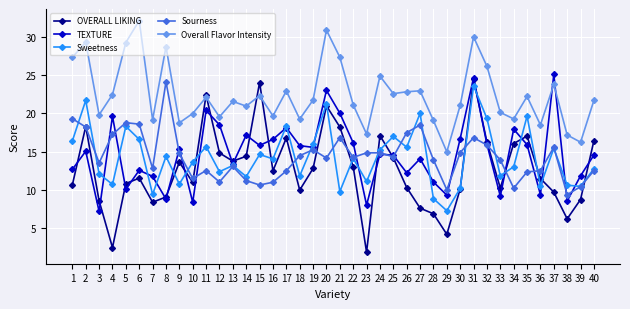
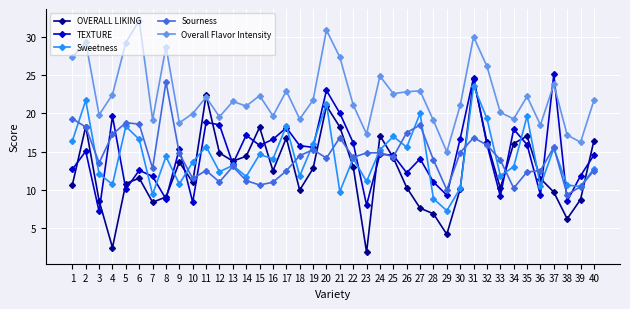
  {
    "OVERALL LIKING": {
      "1": 11,
      "3": 9,
      "4": 2,
      "5": 11,
      "6": 12,
      "7": 8,
      "9": 14,
      "10": 11,
      "12": 15,
      "13": 14,
      "14": 14,
-     "15": 24,
+     "15": 18,
      "16": 13,
      "17": 17,
      "18": 10,
      "19": 13,
      "21": 18,
      "22": 13,
      "23": 2,
      "24": 17,
      "26": 10,
      "27": 8,
      "28": 7,
      "29": 4,
      "33": 10,
      "34": 16,
      "35": 17,
      "36": 11,
      "37": 10,
      "38": 6,
      "39": 9,
      "40": 16
    },
    "TEXTURE": {
      "1": 13,
      "2": 15,
      "3": 7,
      "4": 20,
      "5": 10,
      "6": 13,
      "7": 12,
      "9": 15,
      "10": 8,
-     "11": 20,
+     "11": 19,
      "12": 19,
      "14": 17,
      "15": 16,
      "16": 17,
      "18": 16,
      "20": 23,
      "21": 20,
      "22": 16,
      "23": 8,
      "26": 12,
      "27": 14,
      "28": 11,
      "29": 9,
      "30": 17,
      "33": 9,
      "34": 18,
      "35": 16,
      "36": 9,
      "37": 25,
      "38": 9,
      "39": 12,
      "40": 15
    },
    "Sweetness": {
      "1": 16,
      "2": 22,
      "3": 12,
      "4": 11,
      "5": 18,
      "6": 17,
      "7": 9,
      "8": 14,
      "9": 11,
      "10": 14,
      "11": 16,
      "12": 12,
      "14": 12,
      "15": 15,
      "16": 14,
      "18": 12,
      "19": 16,
      "21": 10,
      "23": 11,
      "24": 15,
      "25": 17,
      "26": 16,
      "27": 20,
      "28": 9,
      "29": 7,
      "31": 24,
      "32": 19,
      "33": 12,
      "34": 13,
      "35": 20,
      "36": 11,
      "38": 11
    }
  }
